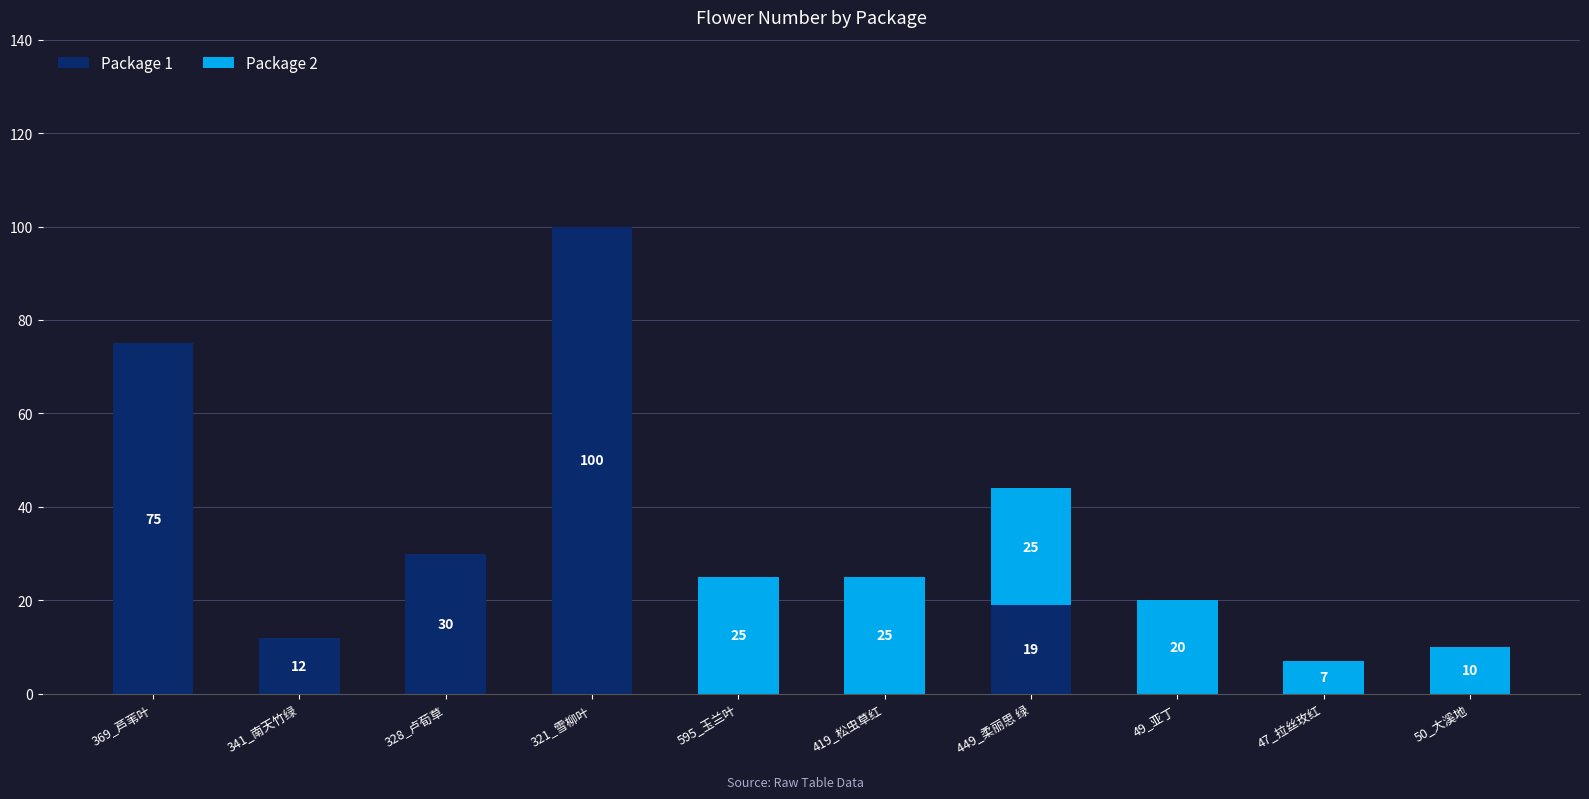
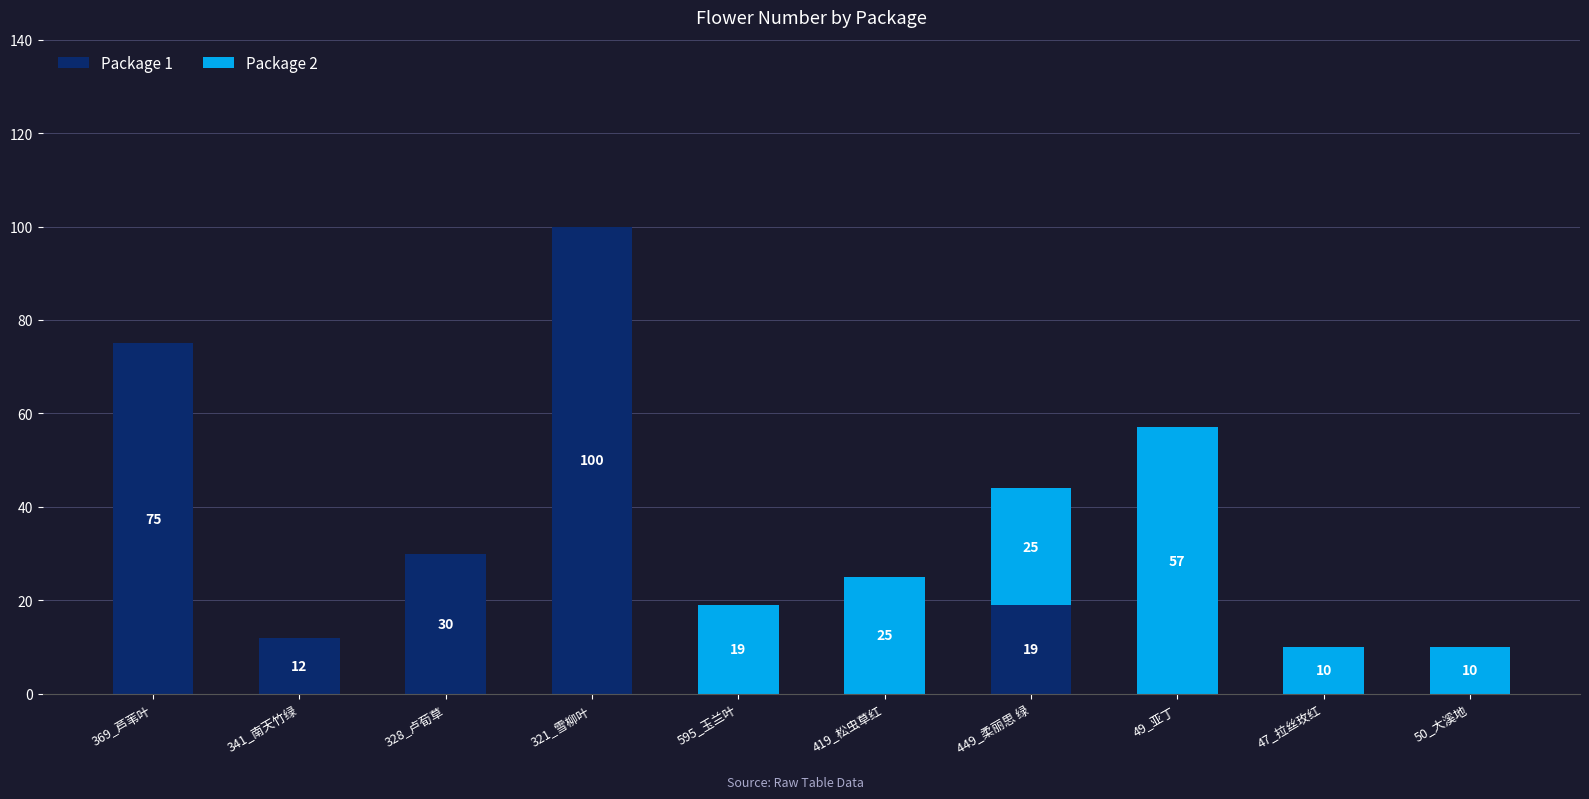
  {
    "Package 1": {
      "369_芦苇叶": 75,
      "341_南天竹绿": 12,
      "328_卢荀草": 30,
      "321_雪柳叶": 100,
      "449_柔丽思 绿": 19
    },
    "Package 2": {
-     "595_玉兰叶": 25,
+     "595_玉兰叶": 19,
      "419_松虫草红": 25,
      "449_柔丽思 绿": 25,
-     "49_亚丁": 20,
-     "47_拉丝玫红": 7,
+     "49_亚丁": 57,
+     "47_拉丝玫红": 10,
      "50_大溪地": 10
    }
  }
